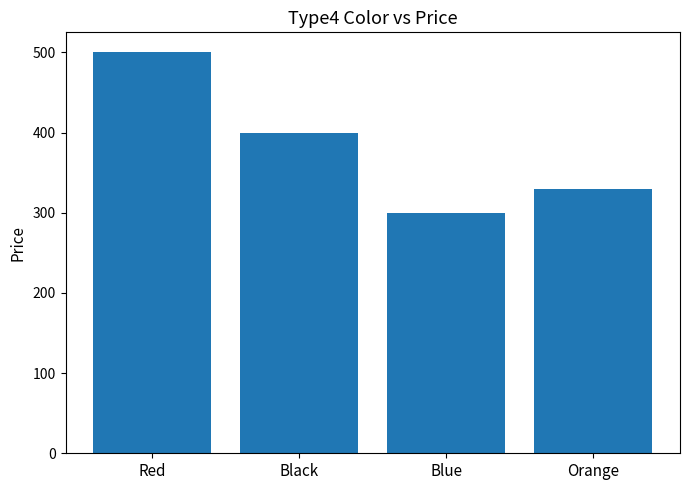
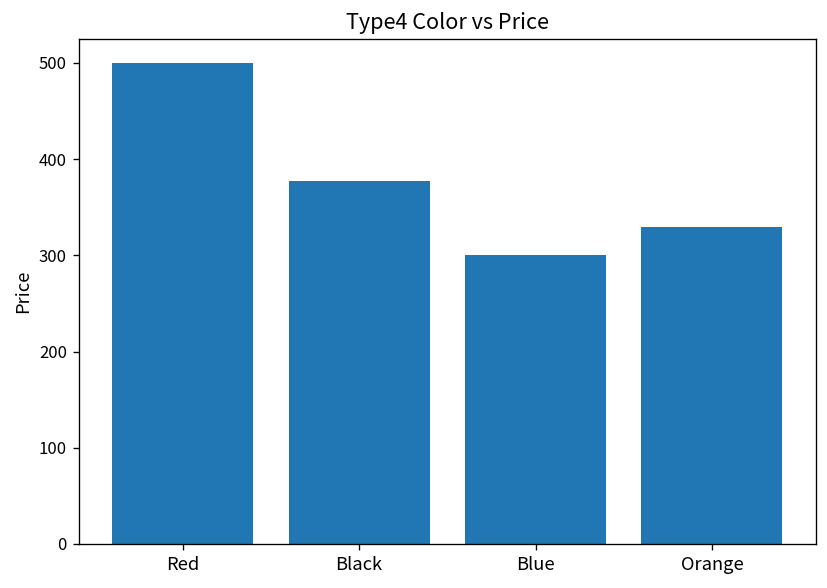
  {
    "Red": 500,
-   "Black": 400,
+   "Black": 380,
    "Blue": 300,
    "Orange": 330
  }
